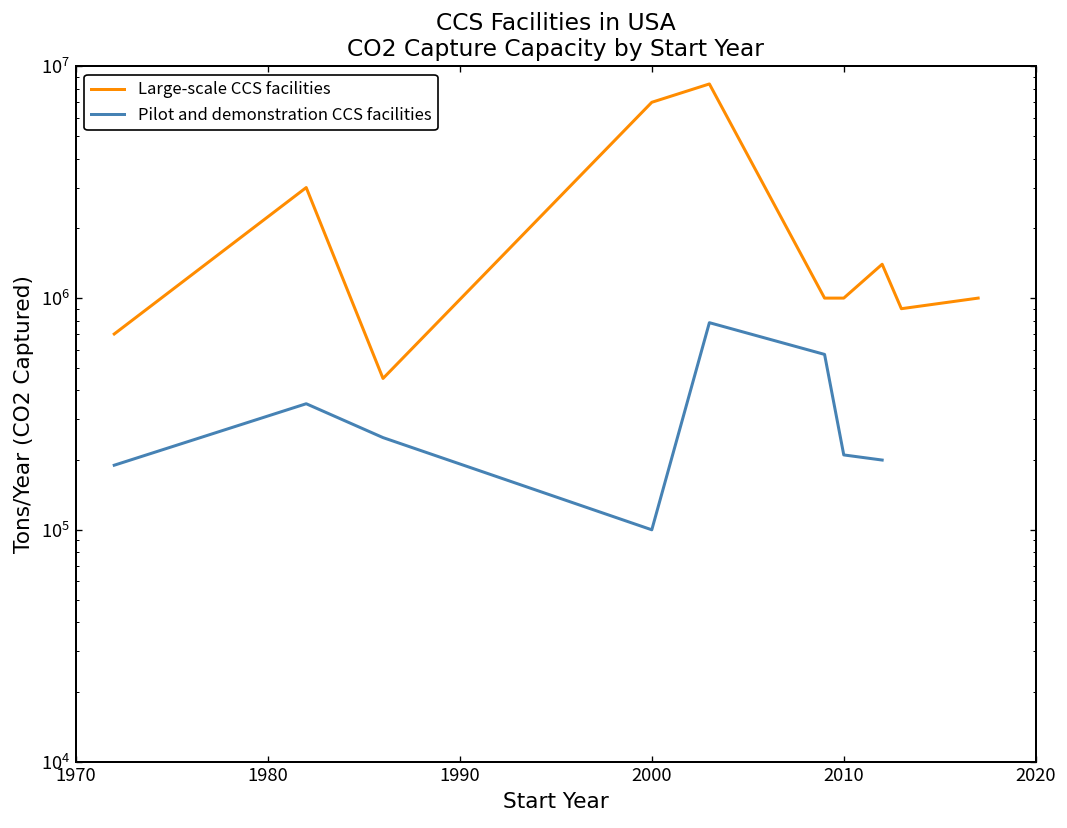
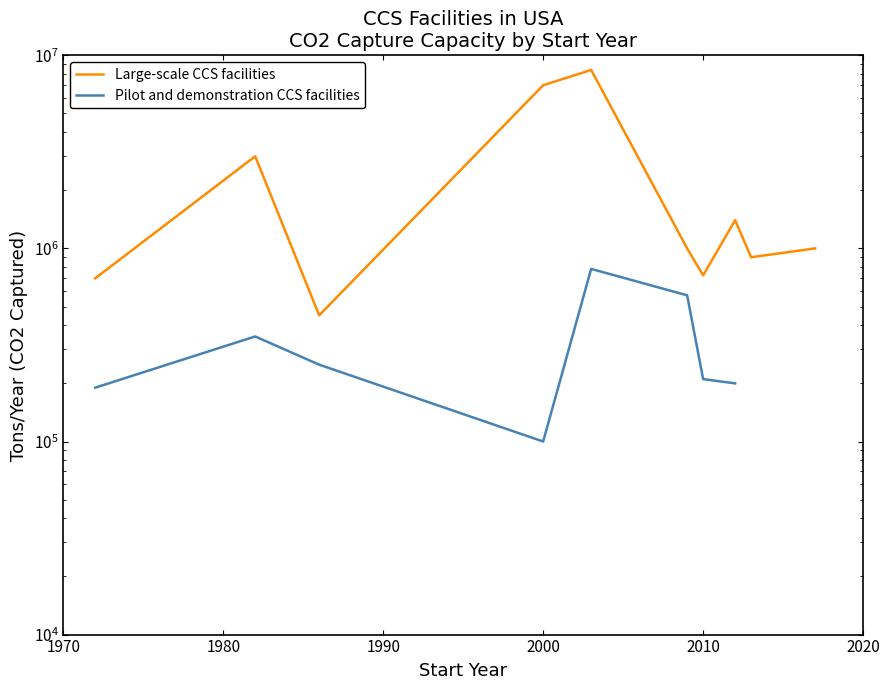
  {
    "Large-scale CCS facilities": {
      "2000": 7000000,
-     "2010": 1000000
+     "2010": 730000
    },
    "Pilot and demonstration CCS facilities": {
      "2000": 100000,
      "2010": 210000
    }
  }
